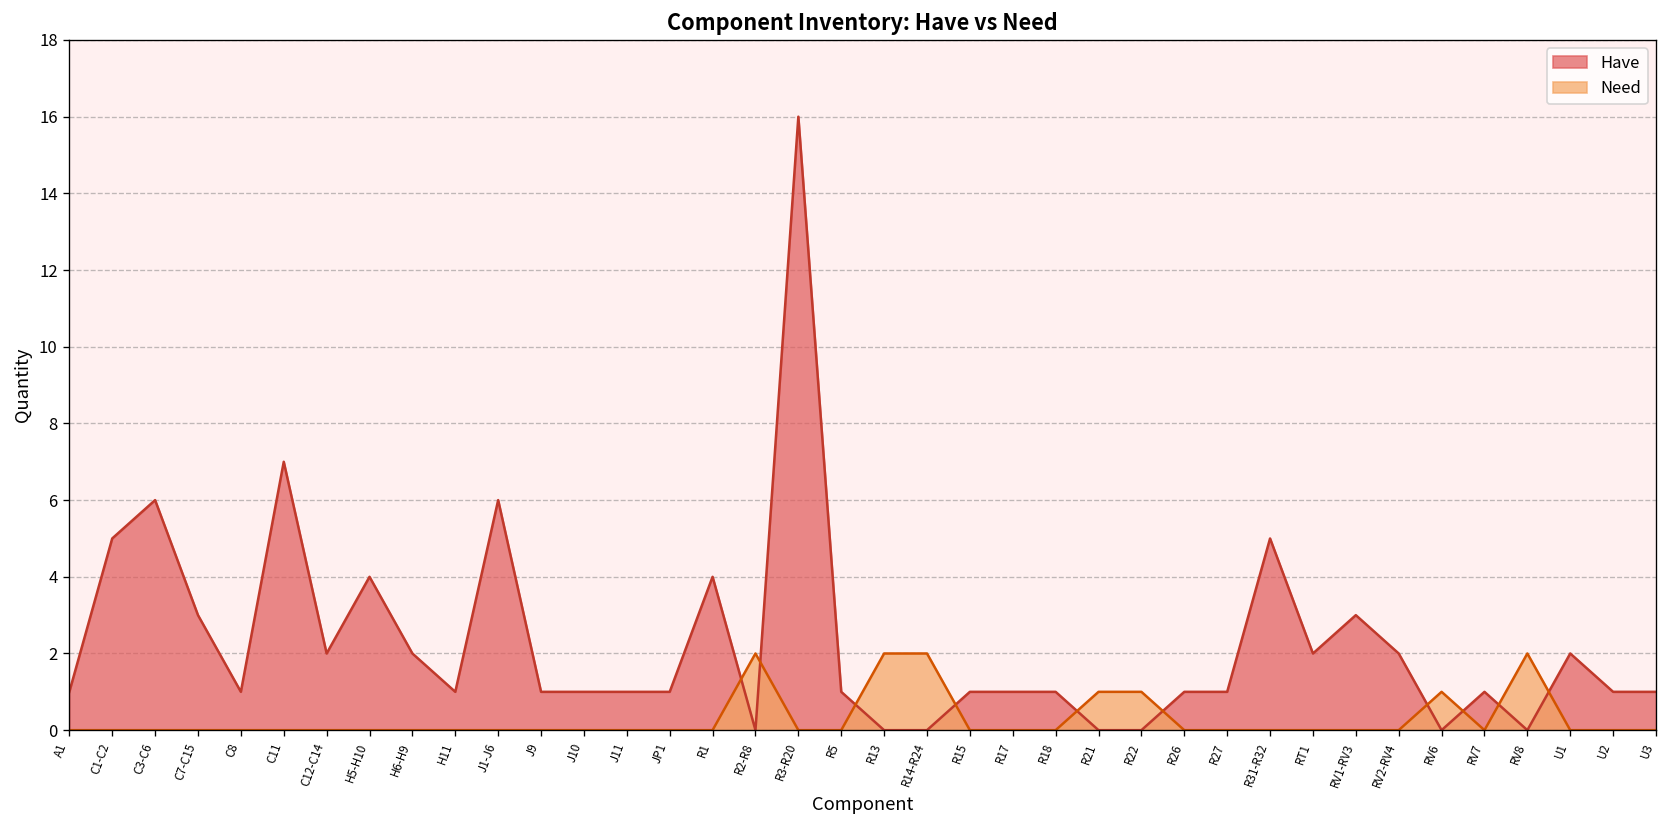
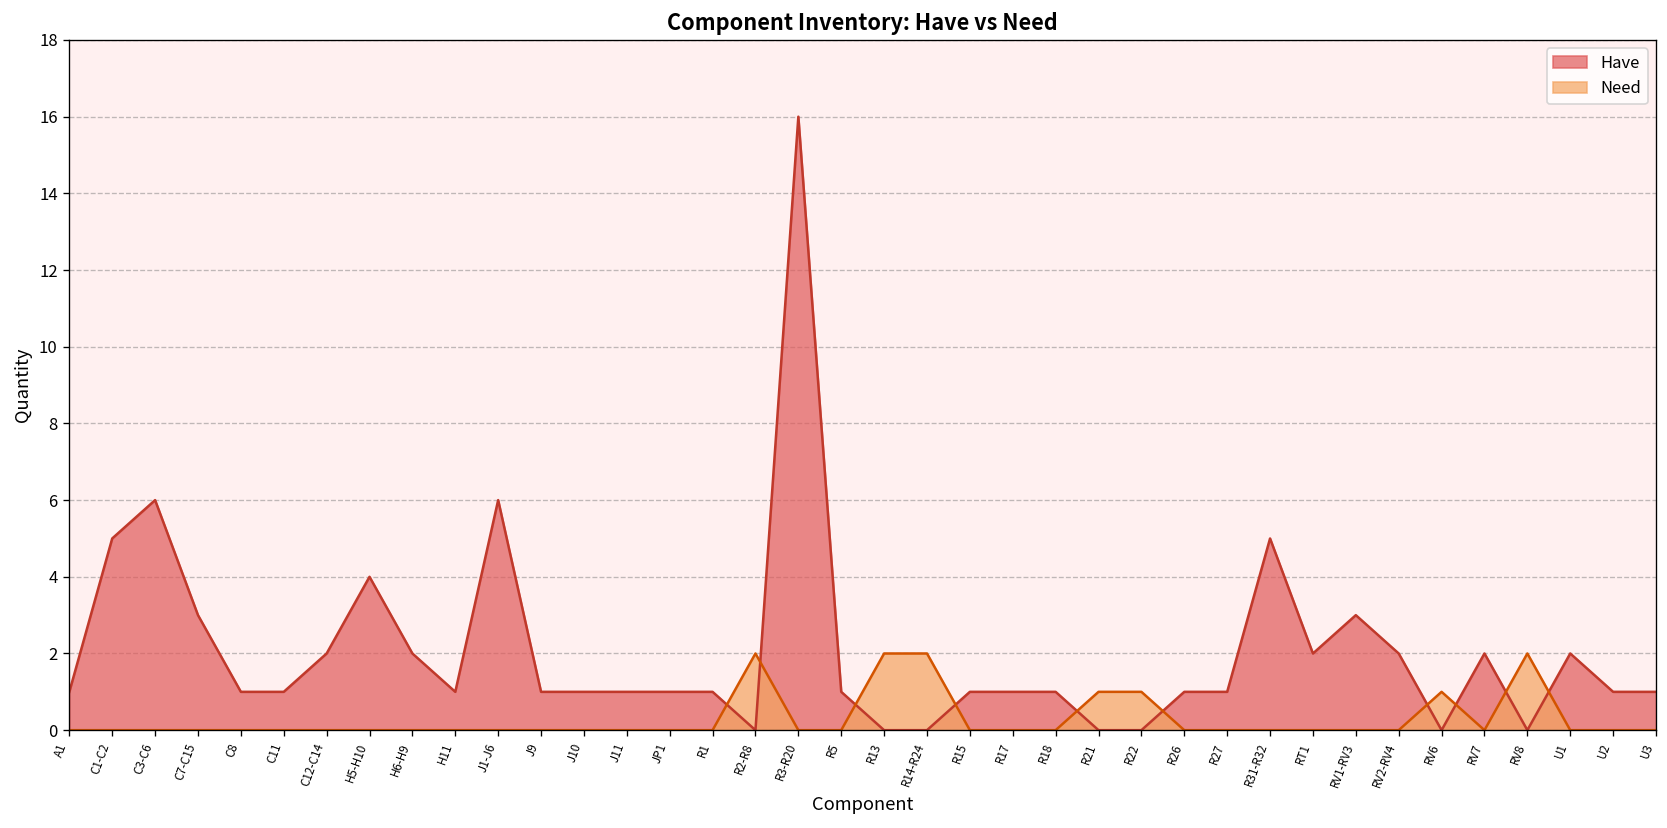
  {
    "Have": {
      "A1": 1,
      "C1-C2": 5,
      "C3-C6": 6,
      "C7-C15": 3,
      "C8": 1,
-     "C11": 7,
+     "C11": 1,
      "C12-C14": 2,
      "H5-H10": 4,
      "H6-H9": 2,
      "H11": 1,
      "J1-J6": 6,
      "J9": 1,
      "J10": 1,
      "J11": 1,
      "JP1": 1,
-     "R1": 4,
+     "R1": 1,
      "R2-R8": 0,
      "R3-R20": 16,
      "R5": 1,
      "R13": 0,
      "R14-R24": 0,
      "R15": 1,
      "R17": 1,
      "R18": 1,
      "R21": 0,
      "R22": 0,
      "R26": 1,
      "R27": 1,
      "R31-R32": 5,
      "RT1": 2,
      "RV1-RV3": 3,
      "RV2-RV4": 2,
      "RV6": 0,
-     "RV7": 1,
+     "RV7": 2,
      "RV8": 0,
      "U1": 2,
      "U2": 1,
      "U3": 1
    },
    "Need": {
      "A1": 0,
      "C1-C2": 0,
      "C3-C6": 0,
      "C7-C15": 0,
      "C8": 0,
      "C11": 0,
      "C12-C14": 0,
      "H5-H10": 0,
      "H6-H9": 0,
      "H11": 0,
      "J1-J6": 0,
      "J9": 0,
      "J10": 0,
      "J11": 0,
      "JP1": 0,
      "R1": 0,
      "R2-R8": 2,
      "R3-R20": 0,
      "R5": 0,
      "R13": 2,
      "R14-R24": 2,
      "R15": 0,
      "R17": 0,
      "R18": 0,
      "R21": 1,
      "R22": 1,
      "R26": 0,
      "R27": 0,
      "R31-R32": 0,
      "RT1": 0,
      "RV1-RV3": 0,
      "RV2-RV4": 0,
      "RV6": 1,
      "RV7": 0,
      "RV8": 2,
      "U1": 0,
      "U2": 0,
      "U3": 0
    }
  }
